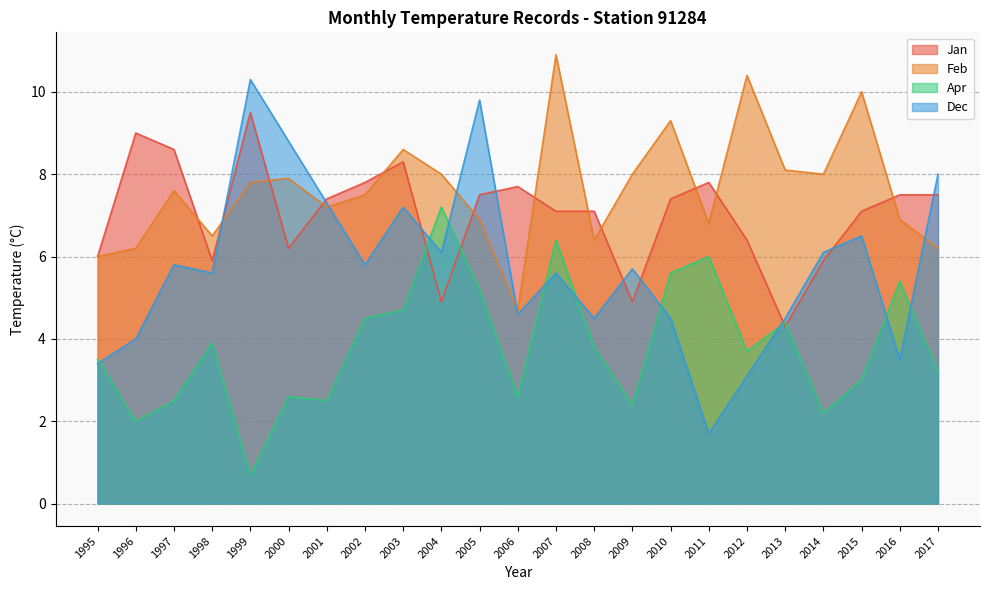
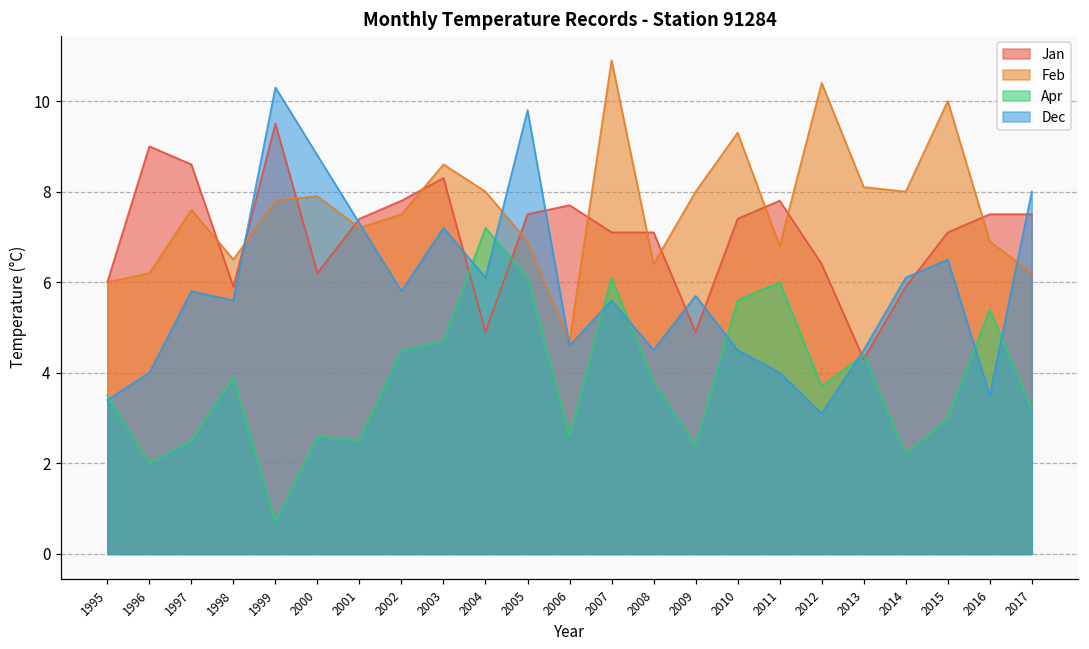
  {
    "Apr": {
      "1995": 3.5,
      "1996": 2.0,
      "1997": 2.5,
      "1998": 3.9,
      "1999": 0.7,
      "2000": 2.6,
      "2001": 2.5,
      "2002": 4.5,
      "2003": 4.7,
      "2004": 7.2,
-     "2005": 5.2,
+     "2005": 6.1,
      "2006": 2.6,
-     "2007": 6.4,
+     "2007": 6.1,
      "2008": 3.8,
      "2009": 2.4,
      "2010": 5.6,
      "2011": 6.0,
      "2012": 3.7,
      "2013": 4.4,
      "2014": 2.2,
      "2015": 3.0,
      "2016": 5.4,
      "2017": 3.2
    },
    "Dec": {
      "1995": 3.4,
      "1996": 4.0,
      "1997": 5.8,
      "1998": 5.6,
      "1999": 10.3,
      "2000": 8.8,
      "2001": 7.3,
      "2002": 5.8,
      "2003": 7.2,
      "2004": 6.1,
      "2005": 9.8,
      "2006": 4.6,
      "2007": 5.6,
      "2008": 4.5,
      "2009": 5.7,
      "2010": 4.5,
-     "2011": 1.7,
+     "2011": 4.0,
      "2012": 3.1,
      "2013": 4.5,
      "2014": 6.1,
      "2015": 6.5,
      "2016": 3.5,
      "2017": 8.0
    }
  }
